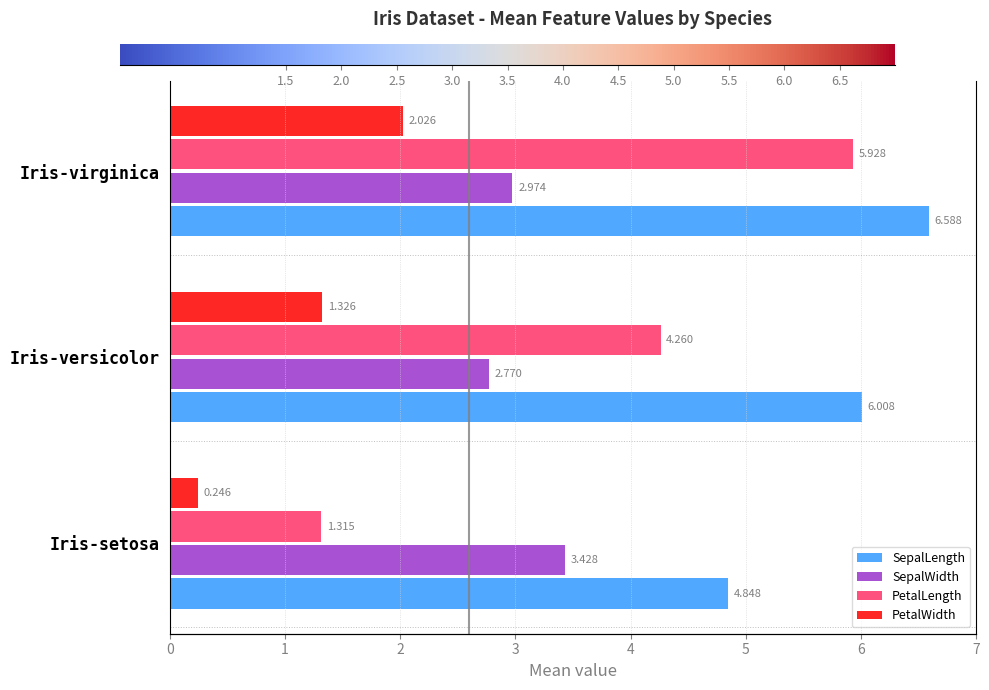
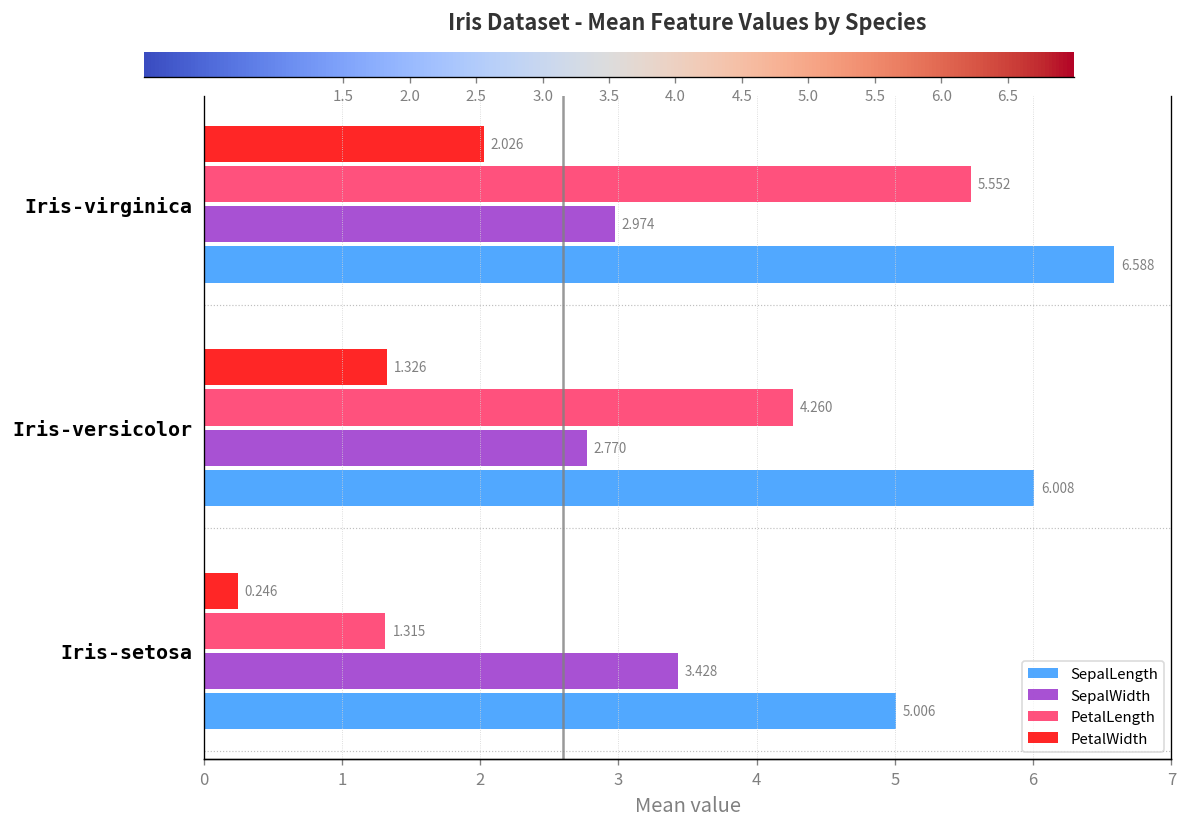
  {
    "SepalLength": {
      "Iris-virginica": 6.588,
      "Iris-versicolor": 6.008,
-     "Iris-setosa": 4.848
+     "Iris-setosa": 5.006
    },
    "SepalWidth": {
      "Iris-virginica": 2.974,
      "Iris-versicolor": 2.770,
      "Iris-setosa": 3.428
    },
    "PetalLength": {
-     "Iris-virginica": 5.928,
+     "Iris-virginica": 5.552,
      "Iris-versicolor": 4.260,
      "Iris-setosa": 1.315
    },
    "PetalWidth": {
      "Iris-virginica": 2.026,
      "Iris-versicolor": 1.326,
      "Iris-setosa": 0.246
    }
  }
